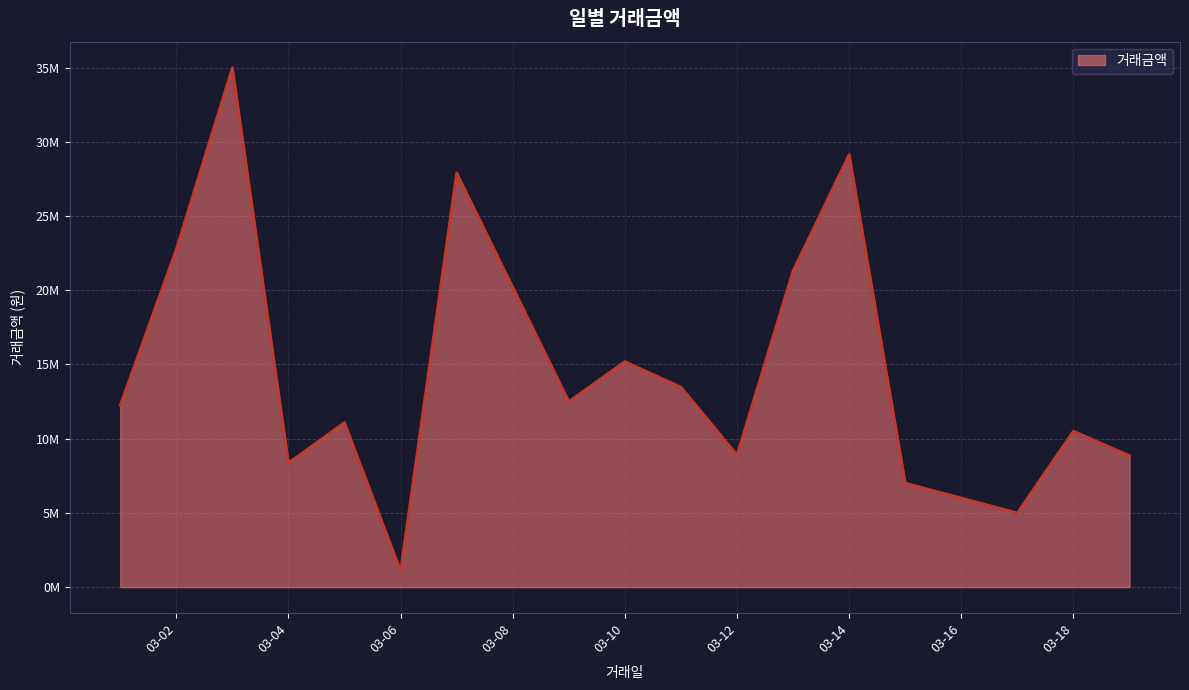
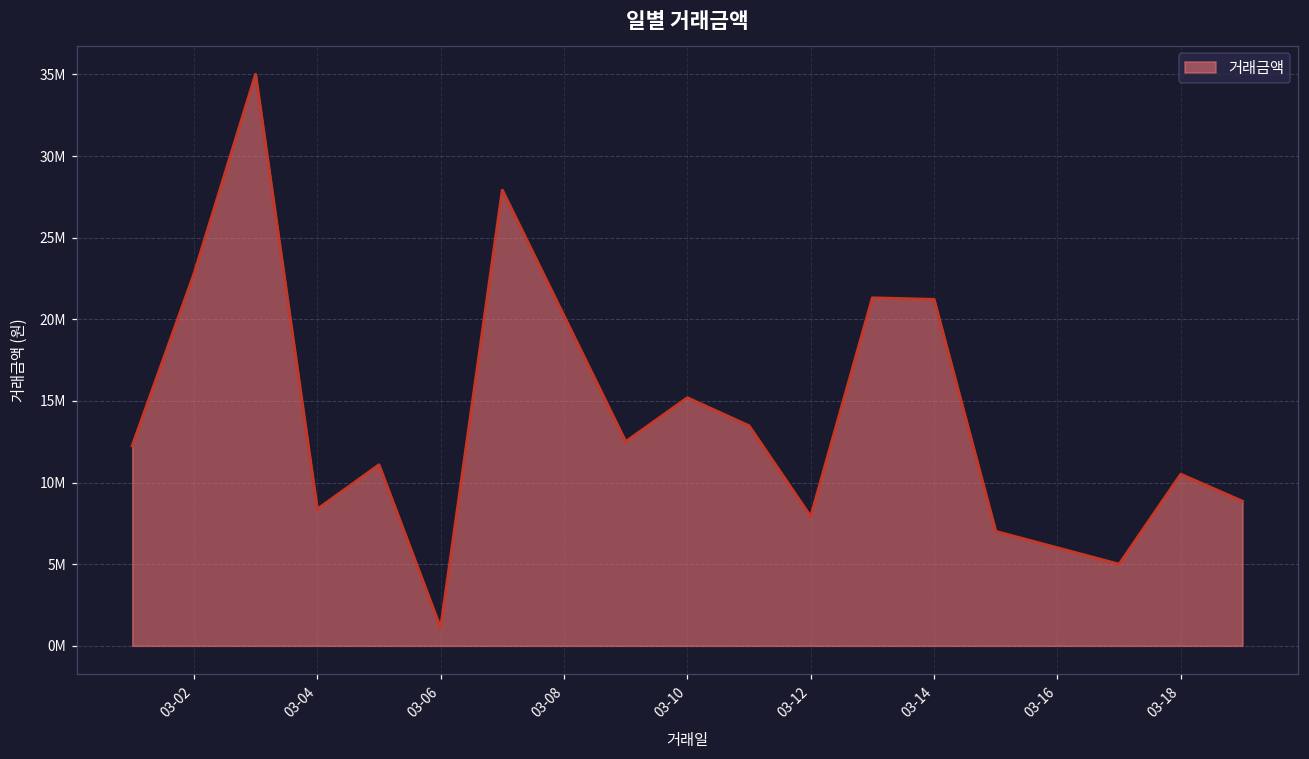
  {
    "03-02": 22800000,
    "03-04": 8400000,
    "03-06": 1100000,
    "03-10": 15200000,
-   "03-12": 8900000,
-   "03-14": 29100000,
+   "03-12": 7900000,
+   "03-14": 21200000,
    "03-18": 10500000
  }
